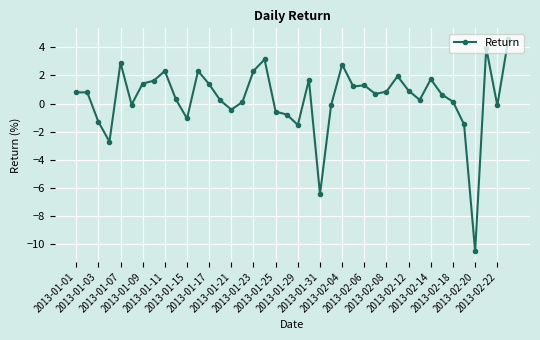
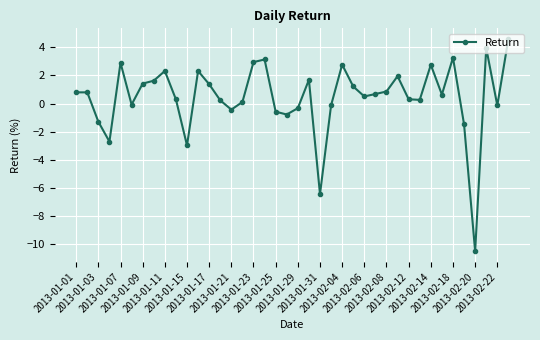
  {
    "2013-01-01": 0.8,
    "2013-01-03": -1.3,
    "2013-01-07": 2.9,
    "2013-01-09": 1.4,
    "2013-01-11": 2.3,
-   "2013-01-15": -1.1,
+   "2013-01-15": -3.0,
    "2013-01-17": 1.4,
    "2013-01-21": -0.4,
-   "2013-01-23": 2.3,
+   "2013-01-23": 3.0,
    "2013-01-25": -0.6,
-   "2013-01-29": -1.5,
+   "2013-01-29": -0.3,
    "2013-01-31": -6.4,
    "2013-02-04": 2.8,
-   "2013-02-06": 1.3,
+   "2013-02-06": 0.5,
    "2013-02-08": 0.9,
-   "2013-02-12": 0.9,
-   "2013-02-14": 1.7,
-   "2013-02-18": 0.1,
+   "2013-02-12": 0.3,
+   "2013-02-14": 2.8,
+   "2013-02-18": 3.3,
    "2013-02-20": -10.5,
    "2013-02-22": -0.1
  }
